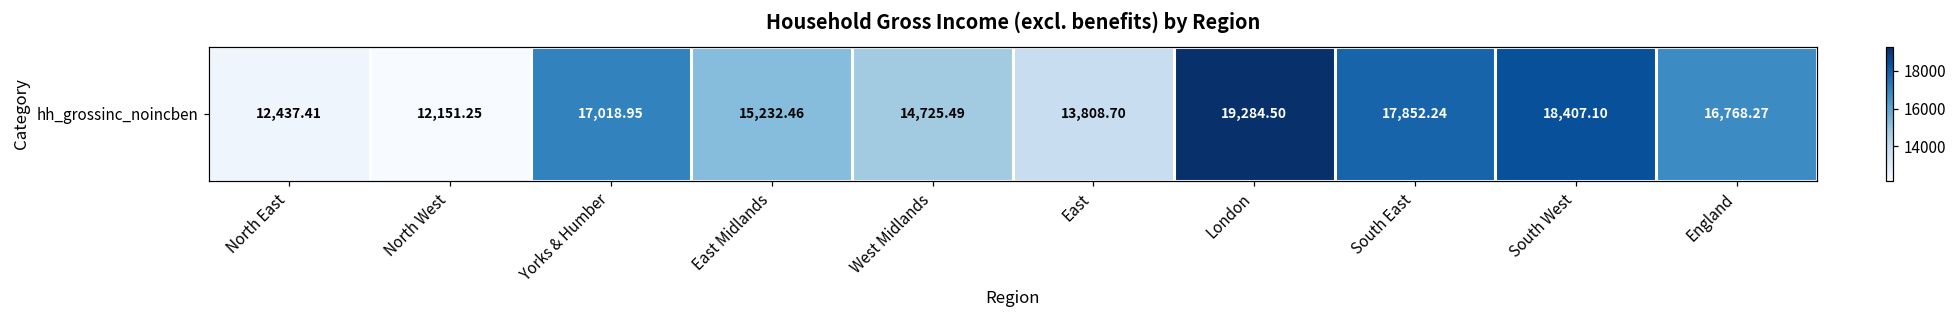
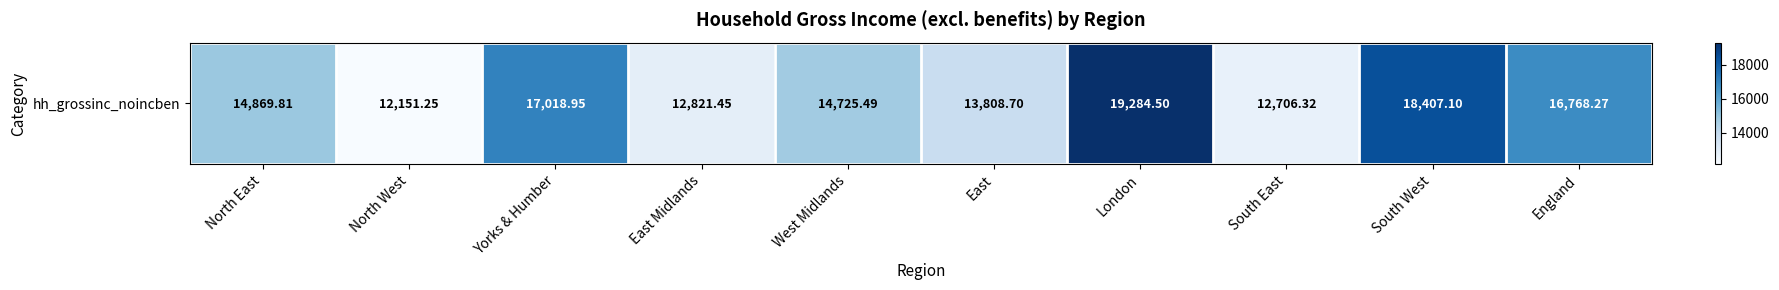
  {
    "hh_grossinc_noincben": {
-     "North East": "12,437.41",
+     "North East": "14,869.81",
      "North West": "12,151.25",
      "Yorks & Humber": "17,018.95",
-     "East Midlands": "15,232.46",
+     "East Midlands": "12,821.45",
      "West Midlands": "14,725.49",
      "East": "13,808.70",
      "London": "19,284.50",
-     "South East": "17,852.24",
+     "South East": "12,706.32",
      "South West": "18,407.10",
      "England": "16,768.27"
    }
  }
